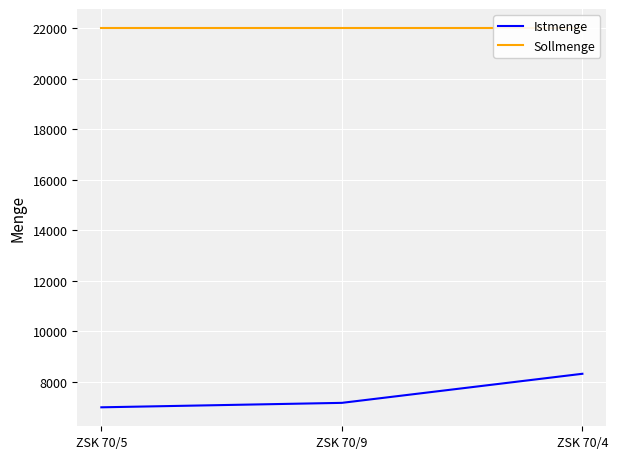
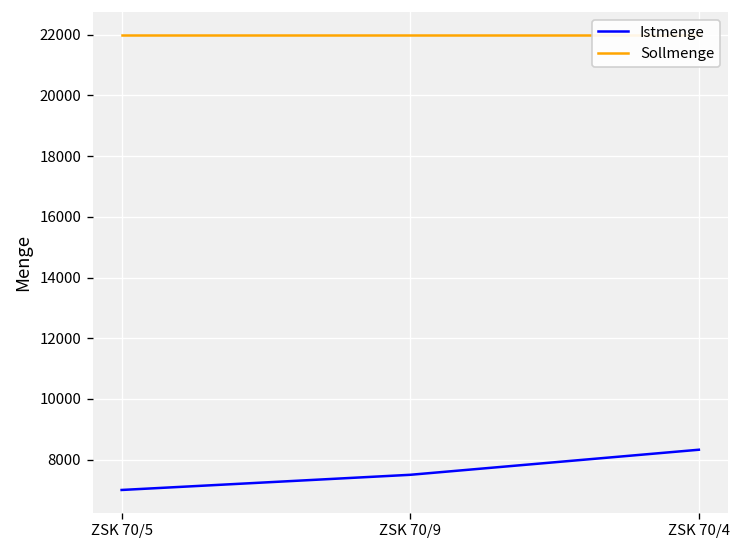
  {
    "Istmenge": {
      "ZSK 70/5": 7000,
-     "ZSK 70/9": 7200,
+     "ZSK 70/9": 7500,
      "ZSK 70/4": 8300
    },
    "Sollmenge": {
      "ZSK 70/5": 22000,
      "ZSK 70/9": 22000
    }
  }
